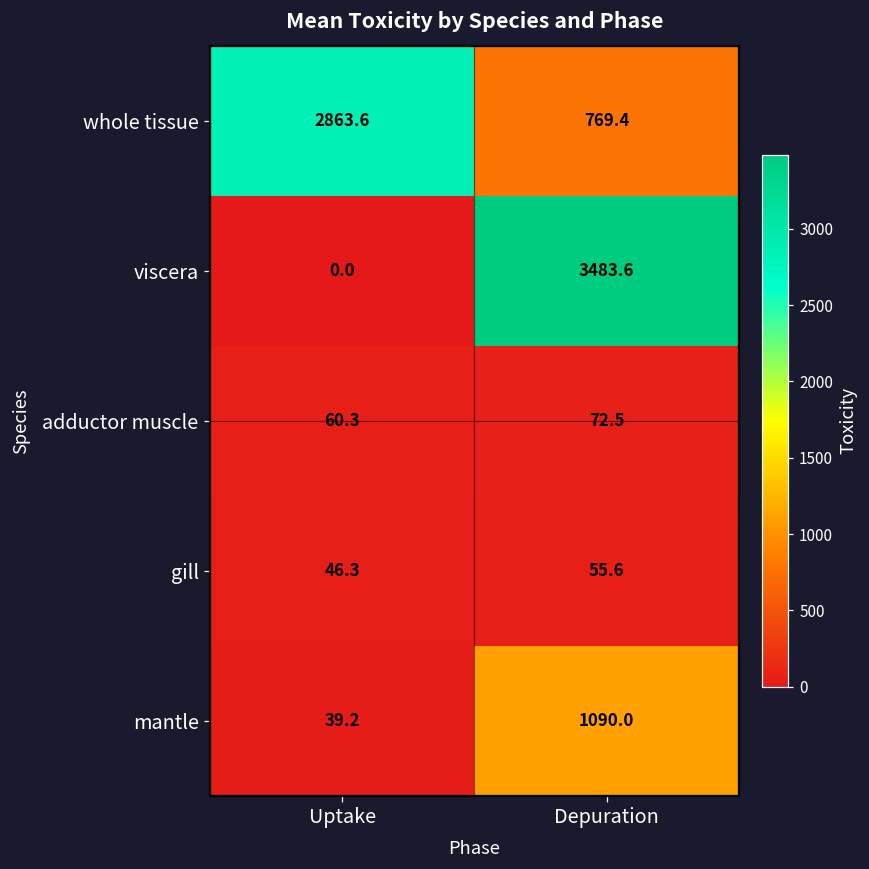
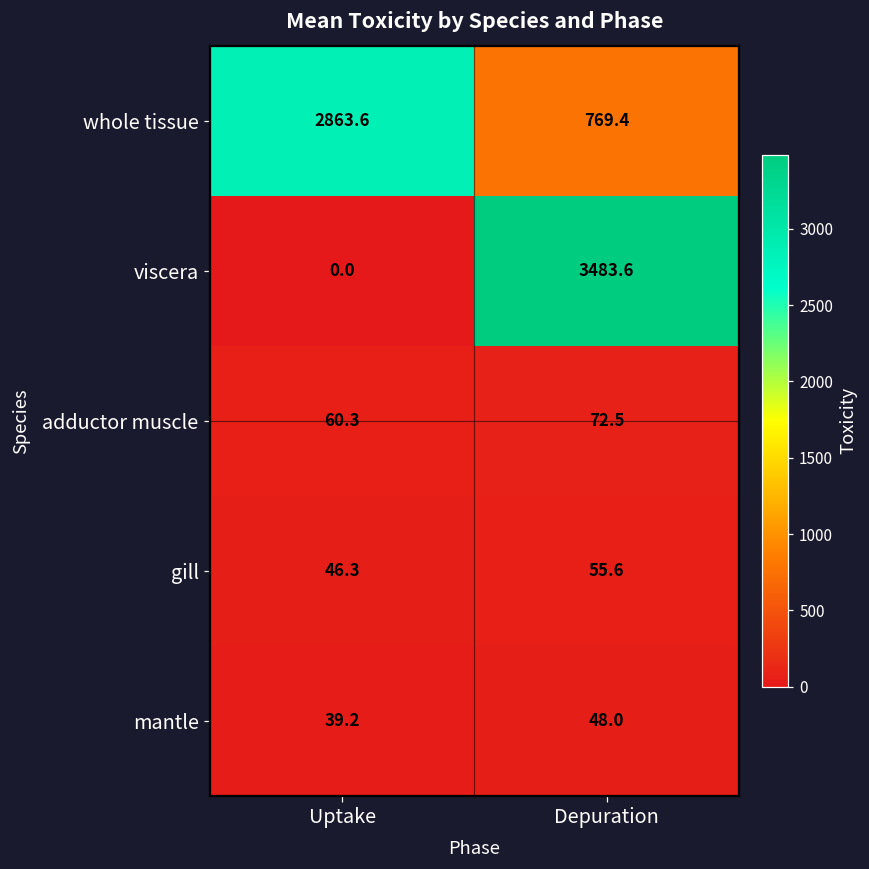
  {
    "whole tissue": {
      "Uptake": 2863.6,
      "Depuration": 769.4
    },
    "viscera": {
      "Uptake": 0.0,
      "Depuration": 3483.6
    },
    "adductor muscle": {
      "Uptake": 60.3,
      "Depuration": 72.5
    },
    "gill": {
      "Uptake": 46.3,
      "Depuration": 55.6
    },
    "mantle": {
      "Uptake": 39.2,
-     "Depuration": 1090.0
+     "Depuration": 48.0
    }
  }
